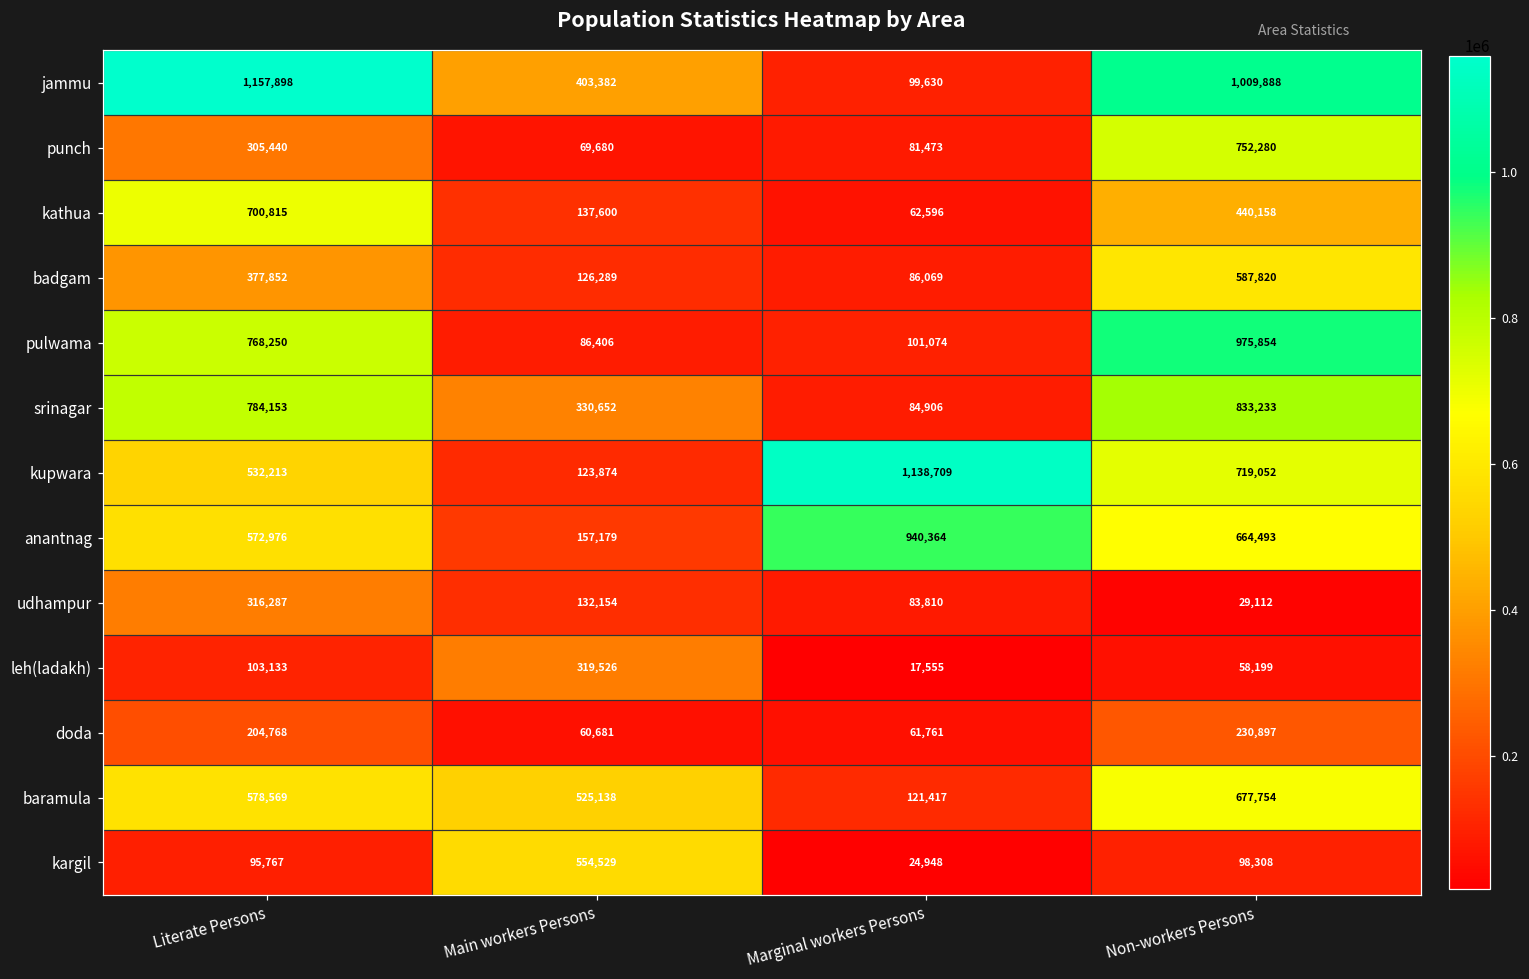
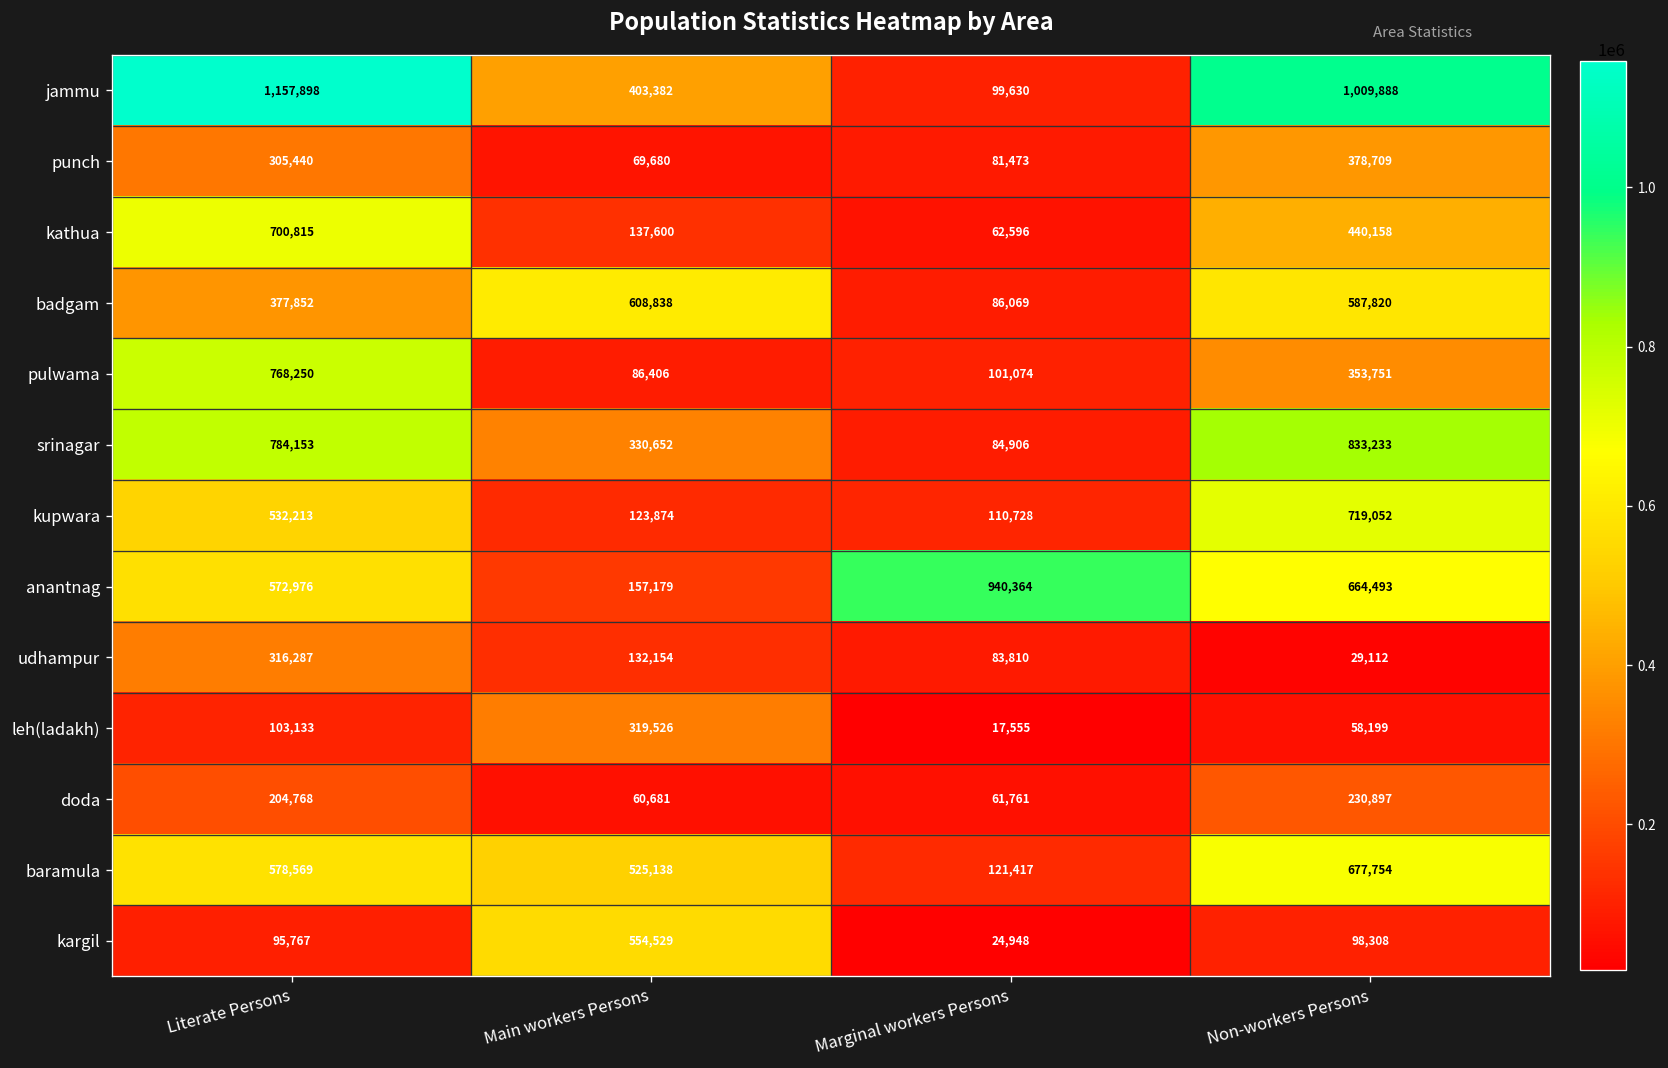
  {
    "jammu": {
      "Literate Persons": "1,157,898",
      "Main workers Persons": "403,382",
      "Marginal workers Persons": "99,630",
      "Non-workers Persons": "1,009,888"
    },
    "punch": {
      "Literate Persons": "305,440",
      "Main workers Persons": "69,680",
      "Marginal workers Persons": "81,473",
-     "Non-workers Persons": "752,280"
+     "Non-workers Persons": "378,709"
    },
    "kathua": {
      "Literate Persons": "700,815",
      "Main workers Persons": "137,600",
      "Marginal workers Persons": "62,596",
      "Non-workers Persons": "440,158"
    },
    "badgam": {
      "Literate Persons": "377,852",
-     "Main workers Persons": "126,289",
+     "Main workers Persons": "608,838",
      "Marginal workers Persons": "86,069",
      "Non-workers Persons": "587,820"
    },
    "pulwama": {
      "Literate Persons": "768,250",
      "Main workers Persons": "86,406",
      "Marginal workers Persons": "101,074",
-     "Non-workers Persons": "975,854"
+     "Non-workers Persons": "353,751"
    },
    "srinagar": {
      "Literate Persons": "784,153",
      "Main workers Persons": "330,652",
      "Marginal workers Persons": "84,906",
      "Non-workers Persons": "833,233"
    },
    "kupwara": {
      "Literate Persons": "532,213",
      "Main workers Persons": "123,874",
-     "Marginal workers Persons": "1,138,709",
+     "Marginal workers Persons": "110,728",
      "Non-workers Persons": "719,052"
    },
    "anantnag": {
      "Literate Persons": "572,976",
      "Main workers Persons": "157,179",
      "Marginal workers Persons": "940,364",
      "Non-workers Persons": "664,493"
    },
    "udhampur": {
      "Literate Persons": "316,287",
      "Main workers Persons": "132,154",
      "Marginal workers Persons": "83,810",
      "Non-workers Persons": "29,112"
    },
    "leh(ladakh)": {
      "Literate Persons": "103,133",
      "Main workers Persons": "319,526",
      "Marginal workers Persons": "17,555",
      "Non-workers Persons": "58,199"
    },
    "doda": {
      "Literate Persons": "204,768",
      "Main workers Persons": "60,681",
      "Marginal workers Persons": "61,761",
      "Non-workers Persons": "230,897"
    },
    "baramula": {
      "Literate Persons": "578,569",
      "Main workers Persons": "525,138",
      "Marginal workers Persons": "121,417",
      "Non-workers Persons": "677,754"
    },
    "kargil": {
      "Literate Persons": "95,767",
      "Main workers Persons": "554,529",
      "Marginal workers Persons": "24,948",
      "Non-workers Persons": "98,308"
    }
  }
